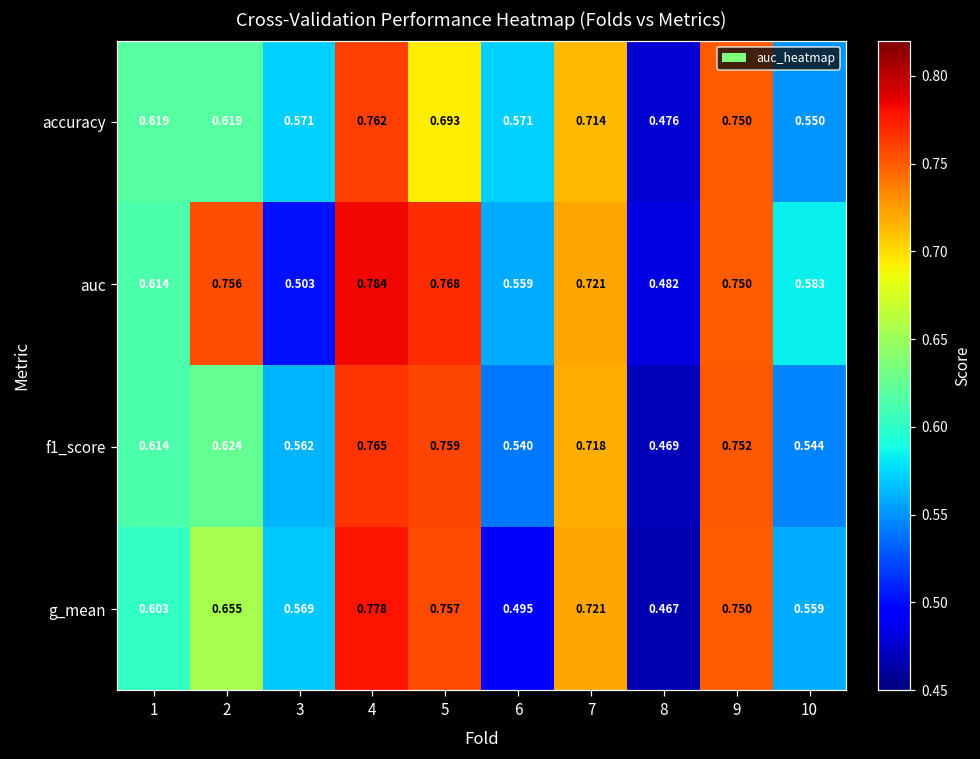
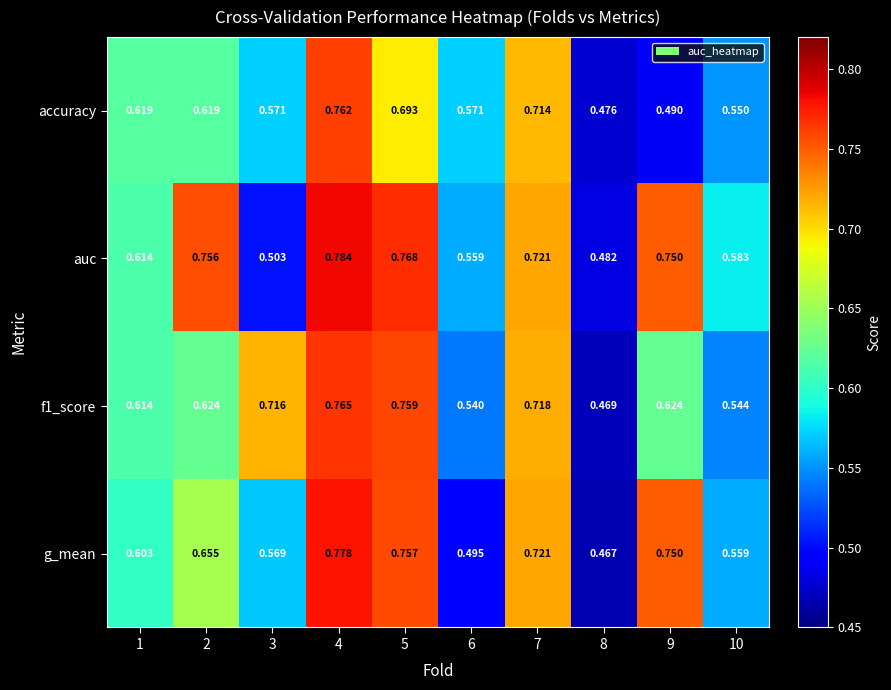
  {
    "accuracy": {
      "1": 0.619,
      "2": 0.619,
      "3": 0.571,
      "4": 0.762,
      "5": 0.693,
      "6": 0.571,
      "7": 0.714,
      "8": 0.476,
-     "9": 0.750,
+     "9": 0.490,
      "10": 0.550
    },
    "auc": {
      "1": 0.614,
      "2": 0.756,
      "3": 0.503,
      "4": 0.784,
      "5": 0.768,
      "6": 0.559,
      "7": 0.721,
      "8": 0.482,
      "9": 0.750,
      "10": 0.583
    },
    "f1_score": {
      "1": 0.614,
      "2": 0.624,
-     "3": 0.562,
+     "3": 0.716,
      "4": 0.765,
      "5": 0.759,
      "6": 0.540,
      "7": 0.718,
      "8": 0.469,
-     "9": 0.752,
+     "9": 0.624,
      "10": 0.544
    },
    "g_mean": {
      "1": 0.603,
      "2": 0.655,
      "3": 0.569,
      "4": 0.778,
      "5": 0.757,
      "6": 0.495,
      "7": 0.721,
      "8": 0.467,
      "9": 0.750,
      "10": 0.559
    }
  }
